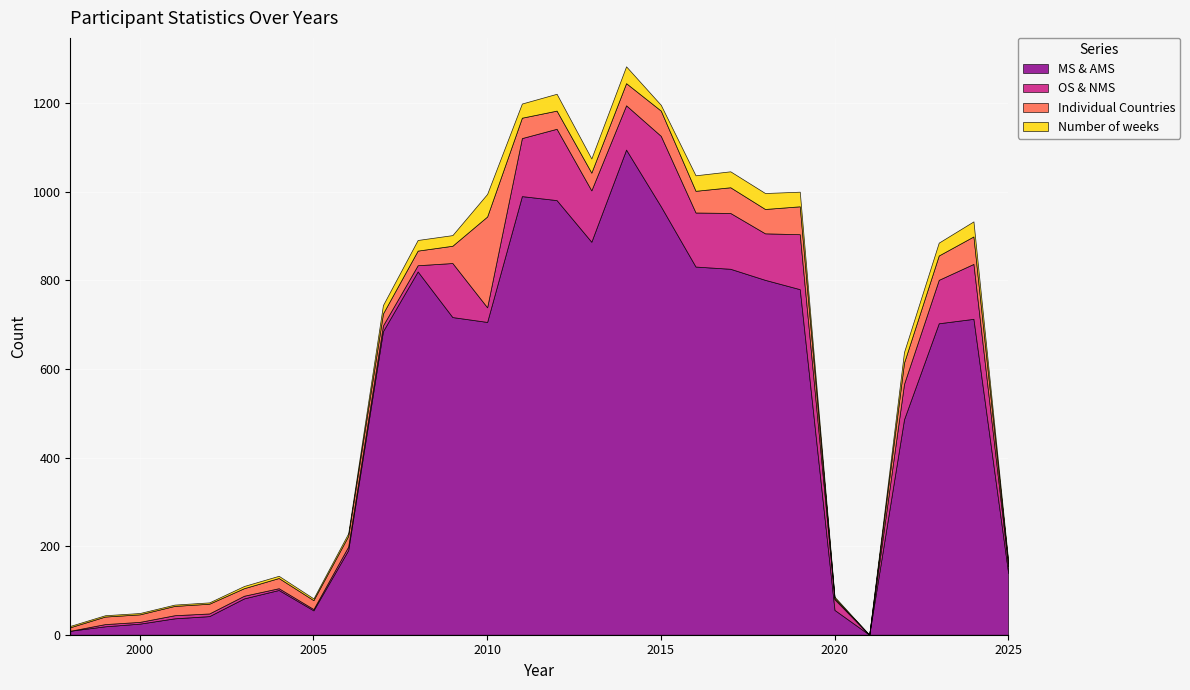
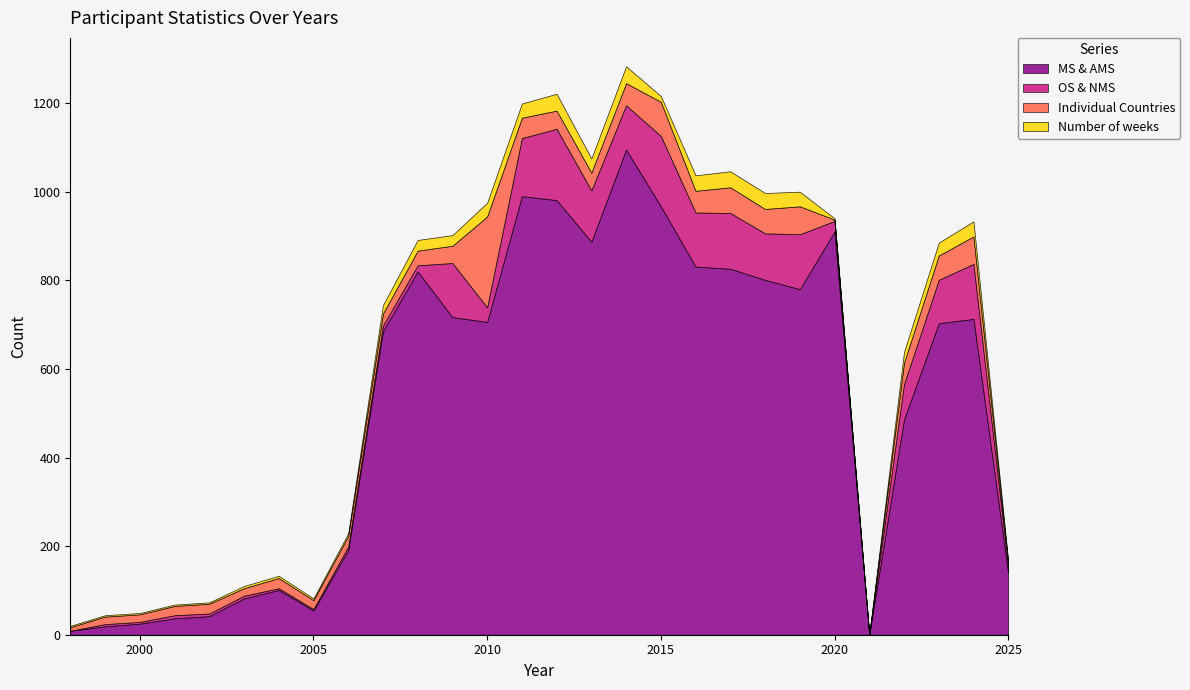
  {
    "MS & AMS": {
      "2010": 710,
      "2015": 970,
-     "2020": 60,
+     "2020": 910,
      "2025": 140
    },
    "OS & NMS": {
      "2010": 30,
      "2015": 160,
      "2025": 20
    },
    "Individual Countries": {
      "2010": 210,
-     "2015": 60,
+     "2015": 80,
      "2025": 10
    },
    "Number of weeks": {
-     "2010": 50,
+     "2010": 30,
      "2015": 10,
      "2025": 10
    }
  }
